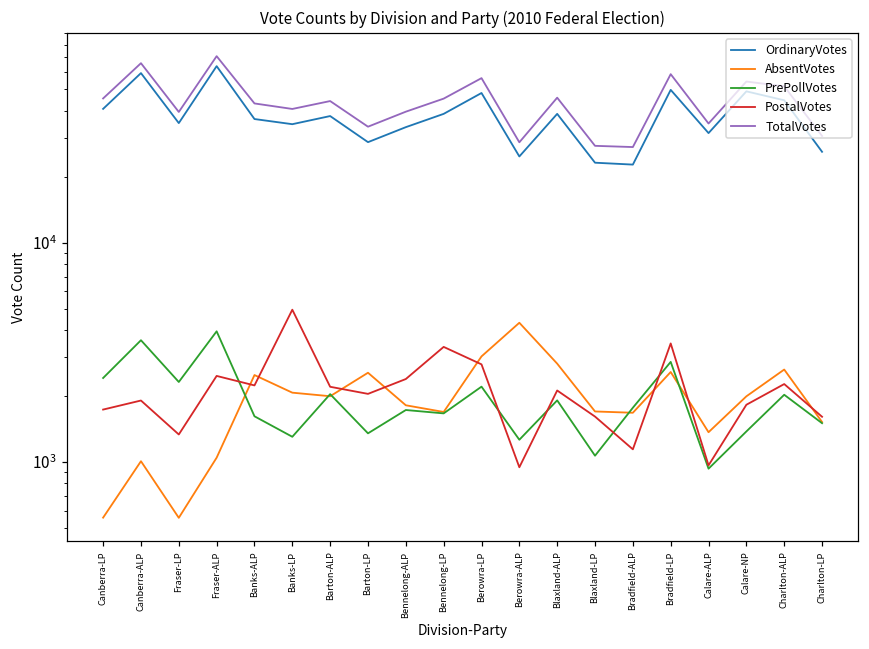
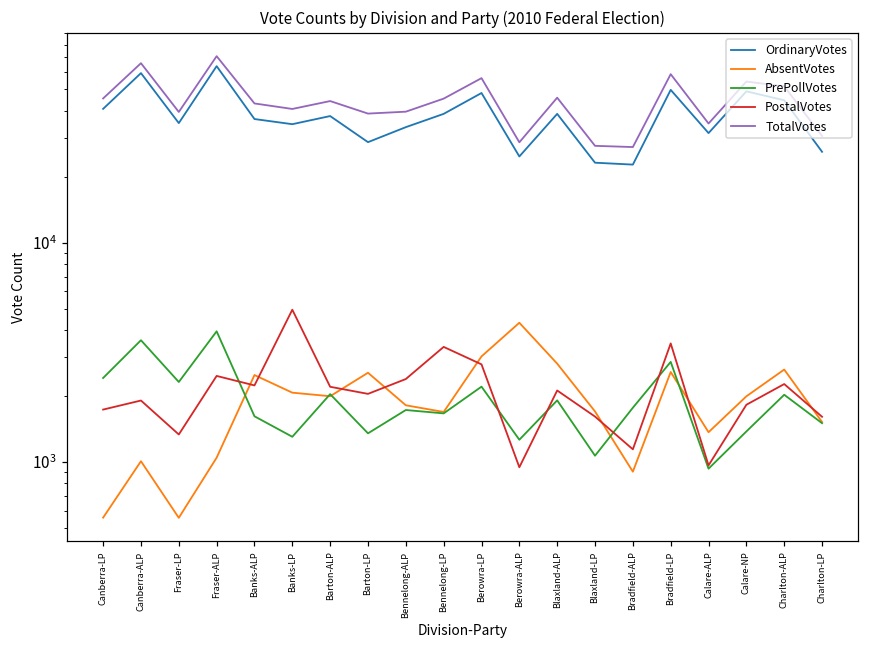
  {
    "OrdinaryVotes": {
      "Canberra-LP": 41000,
      "Canberra-ALP": 59000,
      "Fraser-LP": 35000,
      "Fraser-ALP": 64000,
      "Banks-ALP": 37000,
      "Banks-LP": 35000,
      "Barton-ALP": 38000,
      "Barton-LP": 29000,
      "Bennelong-ALP": 34000,
      "Bennelong-LP": 39000,
      "Berowra-LP": 48000,
      "Berowra-ALP": 25000,
      "Blaxland-ALP": 39000,
      "Blaxland-LP": 23000,
      "Bradfield-ALP": 23000,
      "Bradfield-LP": 50000,
      "Calare-ALP": 32000,
      "Charlton-LP": 26000
    },
    "AbsentVotes": {
      "Canberra-LP": 560,
      "Canberra-ALP": 1000,
      "Fraser-LP": 560,
      "Fraser-ALP": 1000,
      "Banks-ALP": 2500,
      "Banks-LP": 2100,
      "Barton-LP": 2600,
      "Bennelong-ALP": 1800,
      "Berowra-LP": 3000,
      "Berowra-ALP": 4300,
      "Blaxland-ALP": 2800,
      "Blaxland-LP": 1700,
-     "Bradfield-ALP": 1700,
+     "Bradfield-ALP": 900,
      "Bradfield-LP": 2600,
      "Calare-ALP": 1400,
      "Calare-NP": 2000,
      "Charlton-ALP": 2600
    },
    "PrePollVotes": {
      "Canberra-LP": 2400,
      "Canberra-ALP": 3600,
      "Fraser-LP": 2300,
      "Fraser-ALP": 3900,
      "Banks-ALP": 1600,
      "Banks-LP": 1300,
      "Barton-LP": 1400,
      "Bennelong-ALP": 1700,
      "Berowra-LP": 2200,
      "Berowra-ALP": 1300,
      "Blaxland-ALP": 1900,
      "Blaxland-LP": 1100,
      "Bradfield-ALP": 1800,
      "Bradfield-LP": 2900,
      "Calare-ALP": 900,
      "Calare-NP": 1400,
      "Charlton-ALP": 2000
    },
    "PostalVotes": {
      "Canberra-LP": 1700,
      "Canberra-ALP": 1900,
      "Fraser-LP": 1300,
      "Fraser-ALP": 2500,
      "Banks-ALP": 2200,
      "Banks-LP": 5000,
      "Barton-ALP": 2200,
      "Barton-LP": 2000,
      "Bennelong-ALP": 2400,
      "Bennelong-LP": 3400,
      "Berowra-LP": 2800,
      "Berowra-ALP": 900,
      "Blaxland-ALP": 2100,
      "Blaxland-LP": 1600,
      "Bradfield-ALP": 1100,
      "Bradfield-LP": 3500,
      "Calare-ALP": 1000,
      "Calare-NP": 1800,
      "Charlton-ALP": 2300,
      "Charlton-LP": 1600
    },
    "TotalVotes": {
      "Canberra-LP": 45000,
      "Canberra-ALP": 66000,
      "Fraser-LP": 39000,
      "Fraser-ALP": 71000,
      "Banks-ALP": 43000,
      "Banks-LP": 41000,
      "Barton-ALP": 44000,
-     "Barton-LP": 34000,
+     "Barton-LP": 39000,
      "Bennelong-ALP": 40000,
      "Bennelong-LP": 45000,
      "Berowra-LP": 56000,
      "Berowra-ALP": 29000,
      "Blaxland-ALP": 46000,
      "Blaxland-LP": 28000,
      "Bradfield-ALP": 27000,
      "Bradfield-LP": 59000,
      "Calare-ALP": 35000,
      "Charlton-LP": 31000
    }
  }
